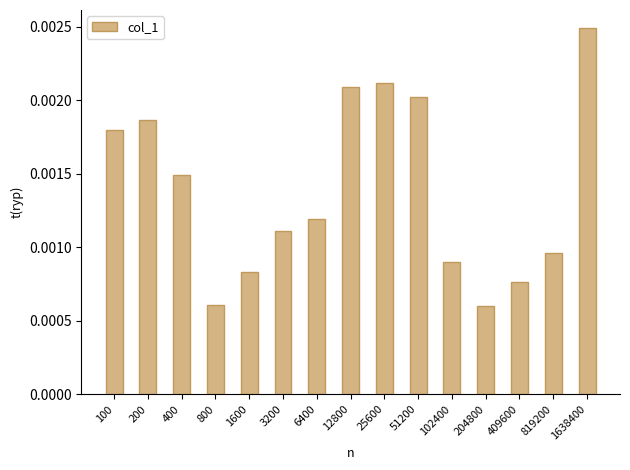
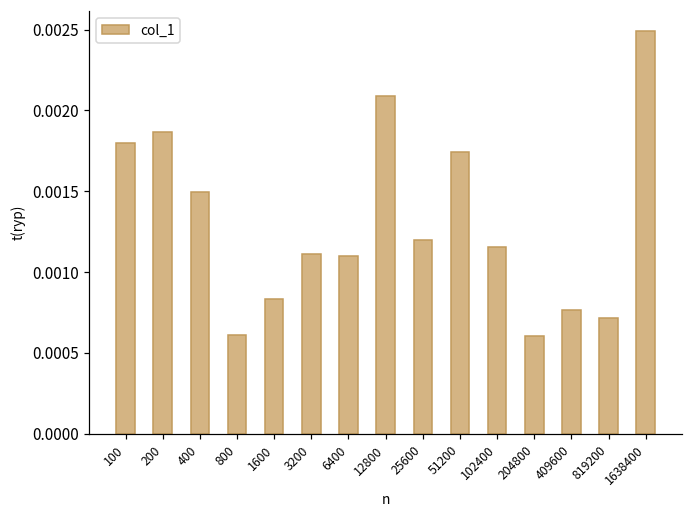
  {
    "100": 0.00180,
    "200": 0.00187,
    "400": 0.00149,
    "800": 0.00061,
    "1600": 0.00083,
    "3200": 0.00111,
-   "6400": 0.00119,
+   "6400": 0.00110,
    "12800": 0.00209,
-   "25600": 0.00212,
-   "51200": 0.00202,
-   "102400": 0.00090,
+   "25600": 0.00120,
+   "51200": 0.00174,
+   "102400": 0.00115,
    "204800": 0.00060,
    "409600": 0.00077,
-   "819200": 0.00096,
+   "819200": 0.00071,
    "1638400": 0.00249
  }
